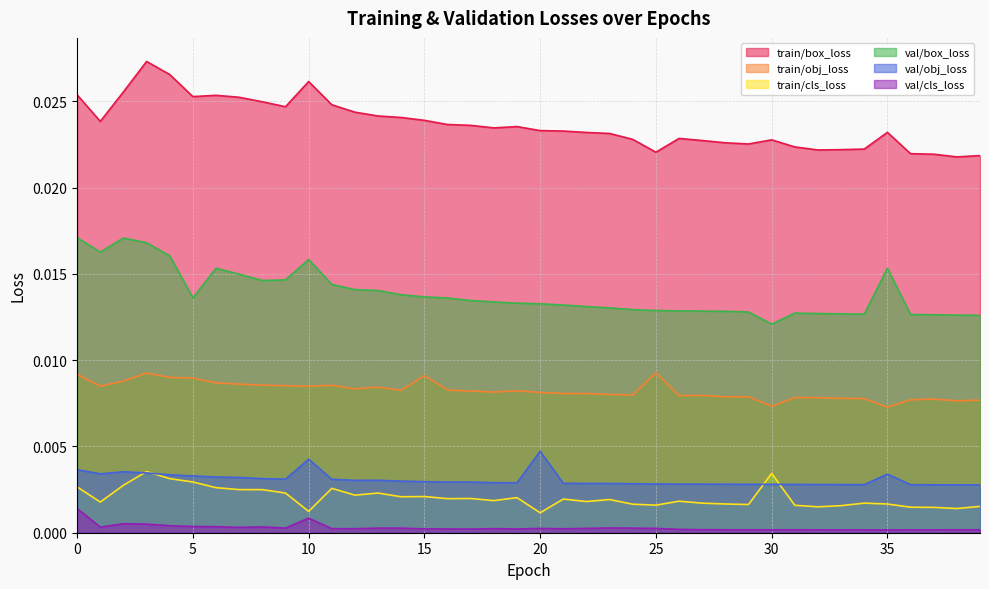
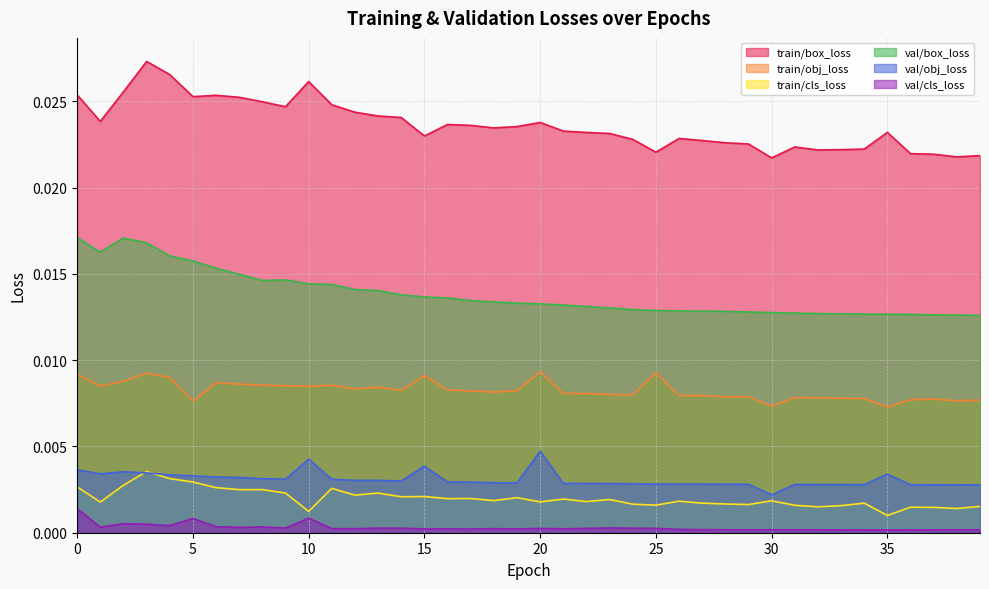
  {
    "train/box_loss": {
      "0": 0.0254,
      "5": 0.0253,
      "10": 0.0261,
-     "15": 0.0239,
-     "20": 0.0233,
+     "15": 0.0230,
+     "20": 0.0238,
      "25": 0.0221,
-     "30": 0.0228,
+     "30": 0.0217,
      "35": 0.0232
    },
    "train/obj_loss": {
      "0": 0.0092,
-     "5": 0.0090,
+     "5": 0.0076,
      "10": 0.0085,
      "15": 0.0091,
-     "20": 0.0081,
+     "20": 0.0093,
      "25": 0.0093,
      "30": 0.0073,
      "35": 0.0073
    },
    "train/cls_loss": {
      "0": 0.0027,
      "5": 0.0029,
      "10": 0.0012,
      "15": 0.0021,
-     "20": 0.0012,
+     "20": 0.0018,
      "25": 0.0016,
-     "30": 0.0034,
-     "35": 0.0017
+     "30": 0.0018,
+     "35": 0.0010
    },
    "val/box_loss": {
      "0": 0.0171,
-     "5": 0.0136,
-     "10": 0.0158,
+     "5": 0.0157,
+     "10": 0.0144,
      "15": 0.0137,
      "20": 0.0133,
      "25": 0.0129,
-     "30": 0.0121,
-     "35": 0.0153
+     "30": 0.0128,
+     "35": 0.0127
    },
    "val/obj_loss": {
      "0": 0.0037,
      "5": 0.0033,
      "10": 0.0043,
-     "15": 0.0030,
+     "15": 0.0039,
      "20": 0.0047,
      "25": 0.0028,
-     "30": 0.0028,
+     "30": 0.0022,
      "35": 0.0034
    },
    "val/cls_loss": {
      "0": 0.0014,
-     "5": 0.0004,
+     "5": 0.0008,
      "10": 0.0008,
      "15": 0.0002,
      "20": 0.0002,
      "25": 0.0002,
      "30": 0.0002,
      "35": 0.0002
    }
  }
